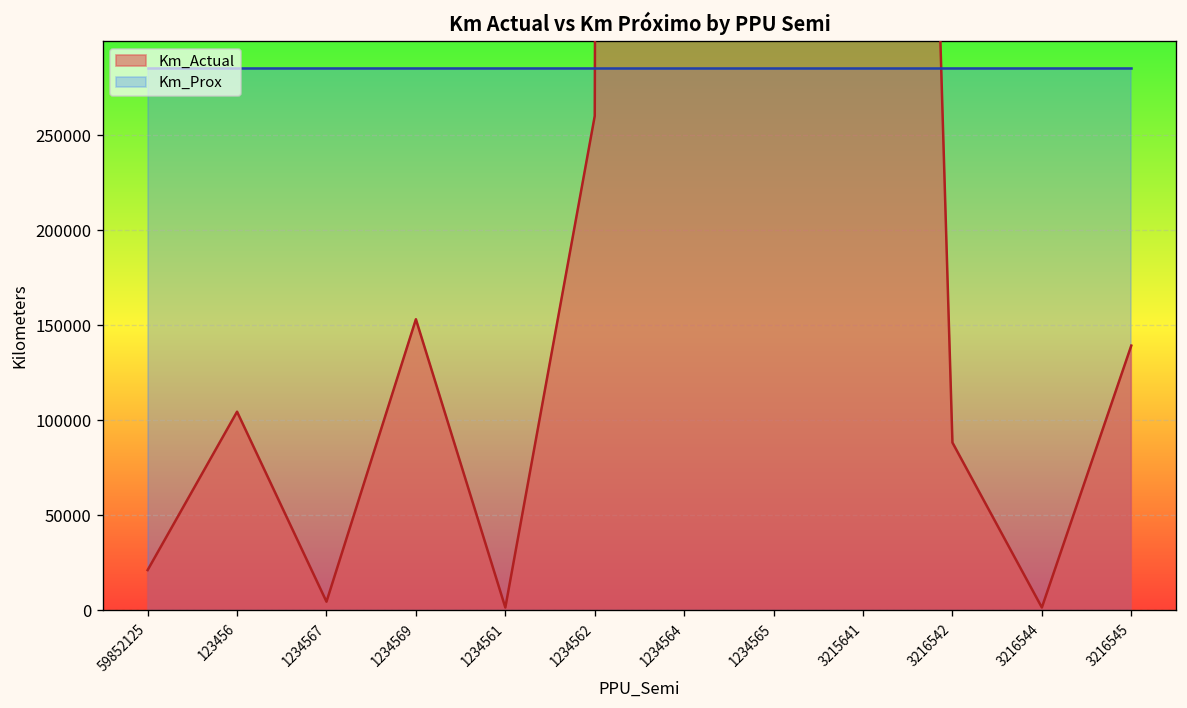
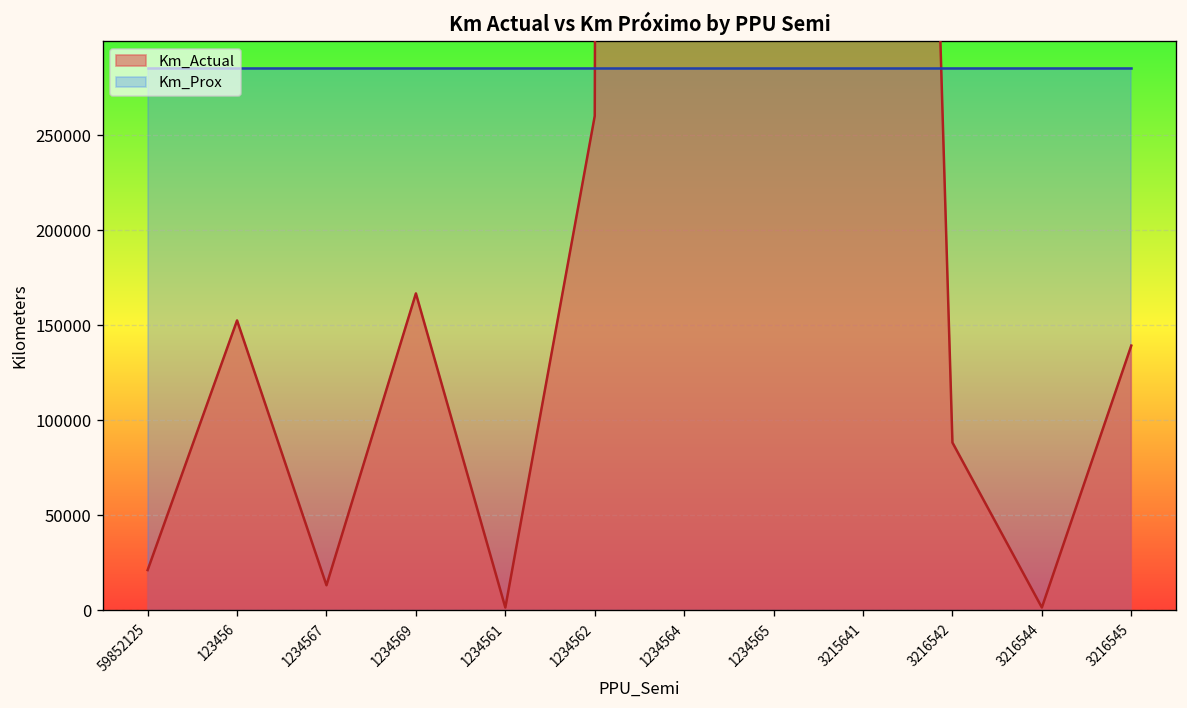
  {
    "Km_Actual": {
      "59852125": 21000,
-     "123456": 105000,
-     "1234567": 5000,
-     "1234569": 153000,
+     "123456": 153000,
+     "1234567": 13000,
+     "1234569": 167000,
      "1234561": 2000,
      "1234562": 260000,
      "3216542": 88000,
      "3216544": 2000,
      "3216545": 139000
    },
    "Km_Prox": {
      "1234567": 285000,
      "1234569": 285000,
      "1234561": 285000,
      "1234562": 285000,
      "1234564": 285000,
      "1234565": 285000,
      "3215641": 285000,
      "3216542": 285000,
      "3216544": 285000,
      "3216545": 285000
    }
  }
